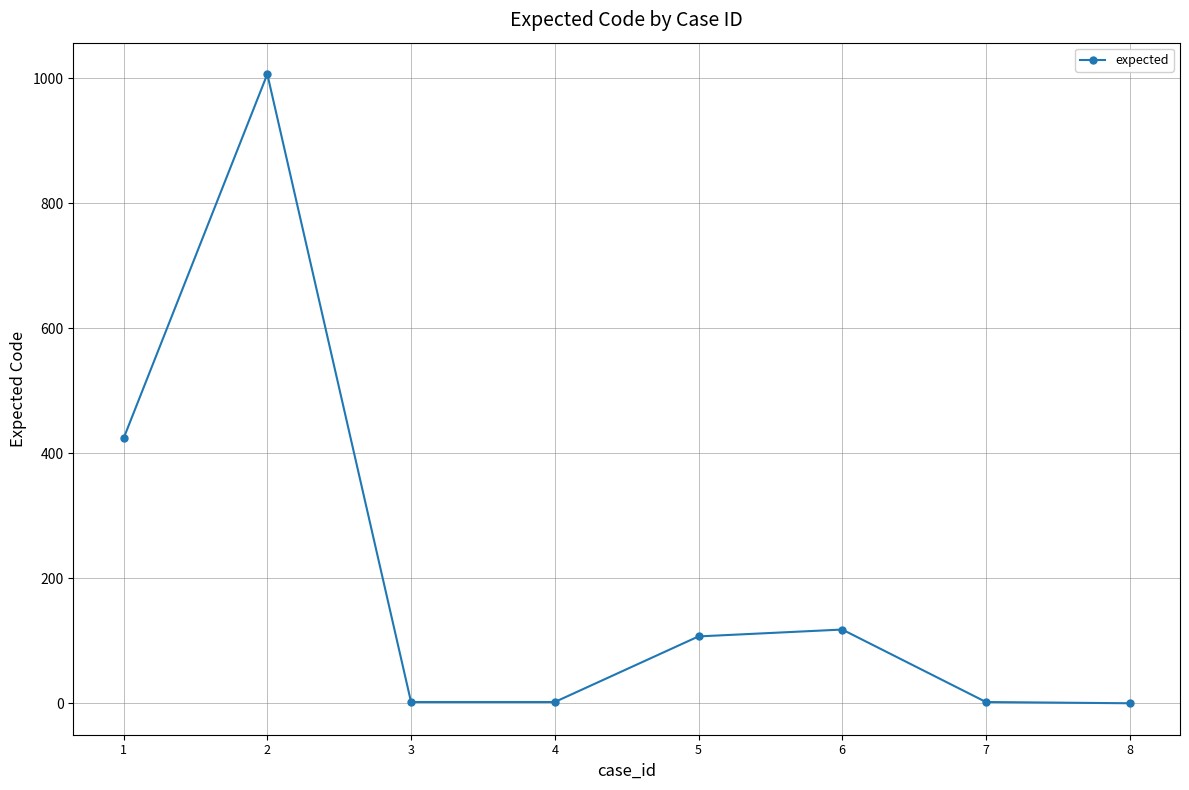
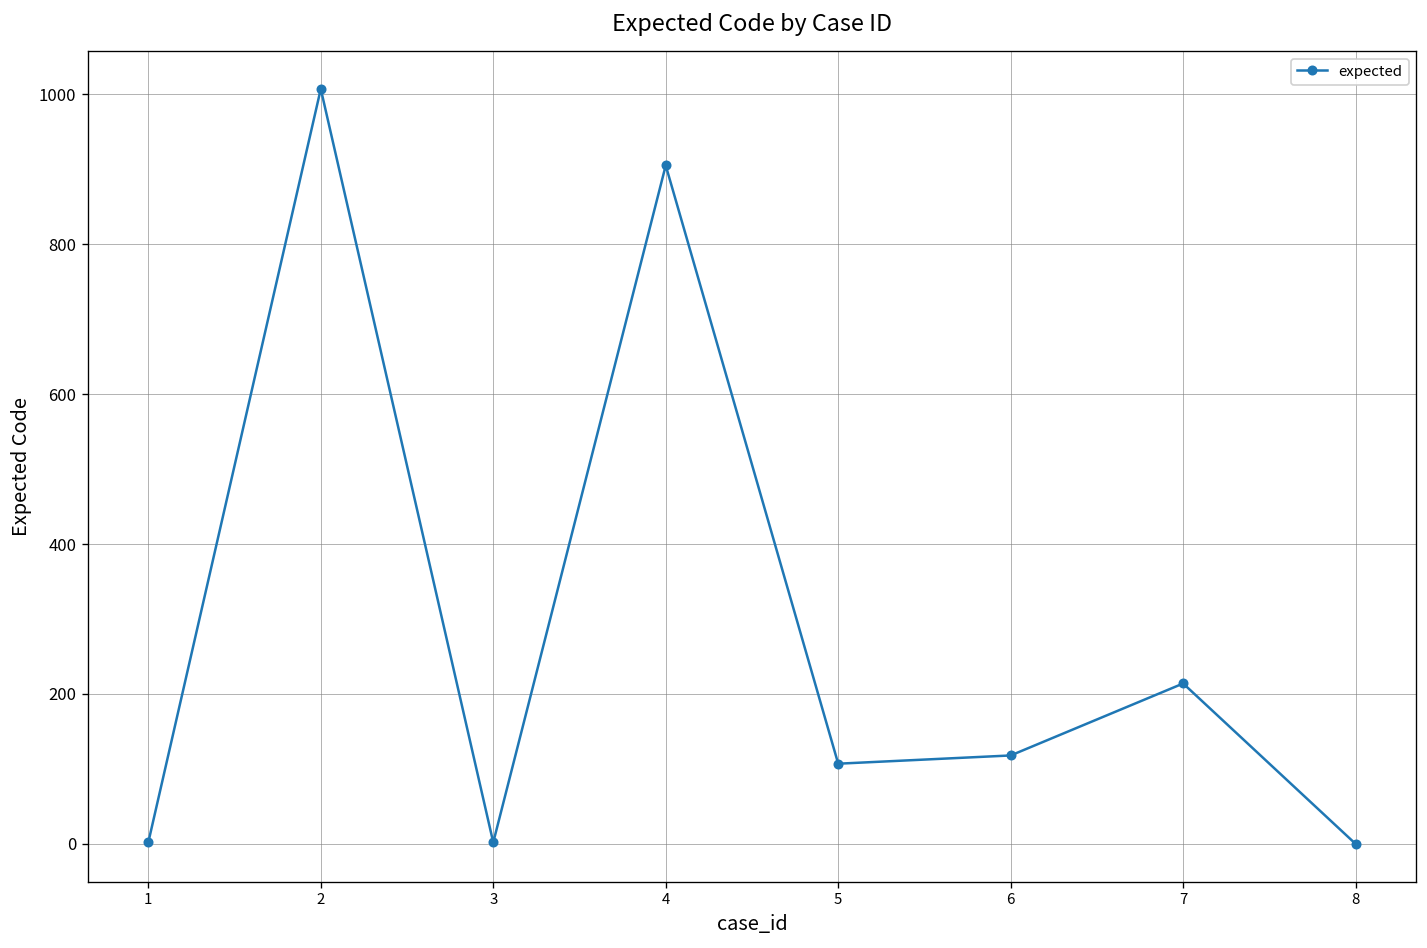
  {
-   "1": 420,
+   "1": 0,
    "2": 1010,
    "3": 0,
-   "4": 0,
+   "4": 910,
    "5": 110,
    "6": 120,
-   "7": 0,
+   "7": 210,
    "8": 0
  }
